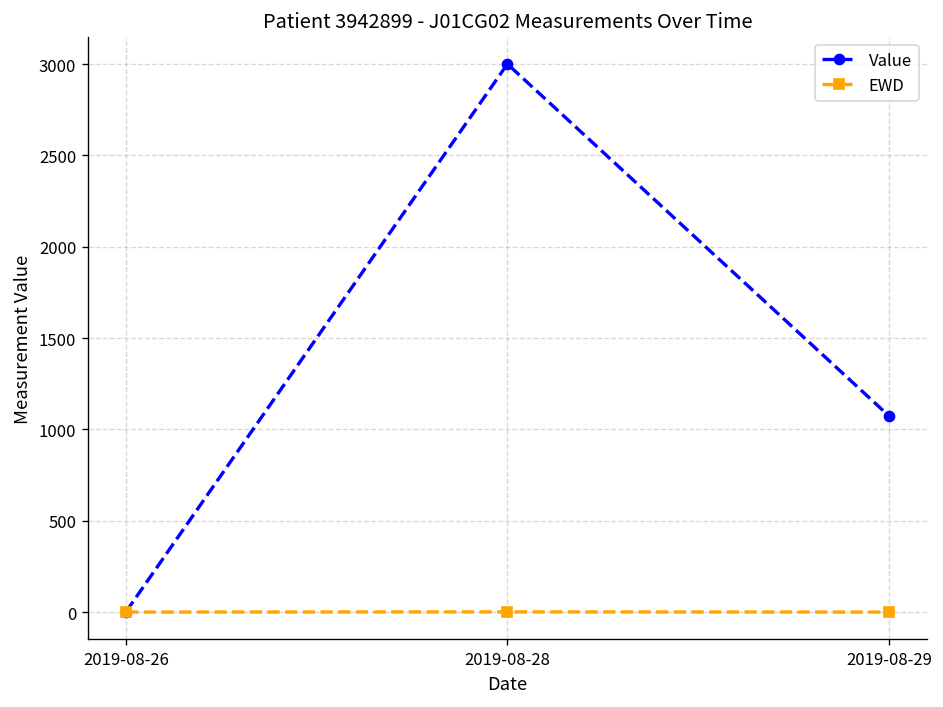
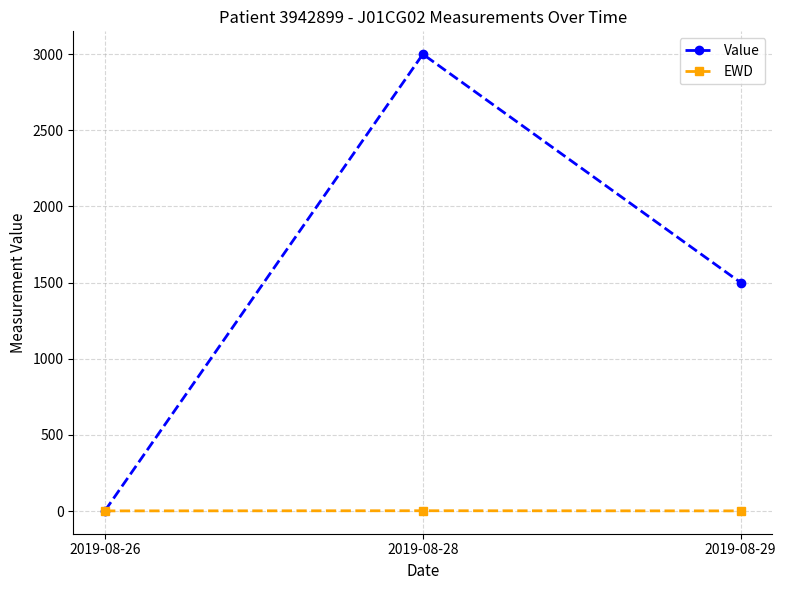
  {
    "Value": {
      "2019-08-28": 3000,
-     "2019-08-29": 1080
+     "2019-08-29": 1500
    },
    "EWD": {
      "2019-08-28": 0,
      "2019-08-29": 0
    }
  }
